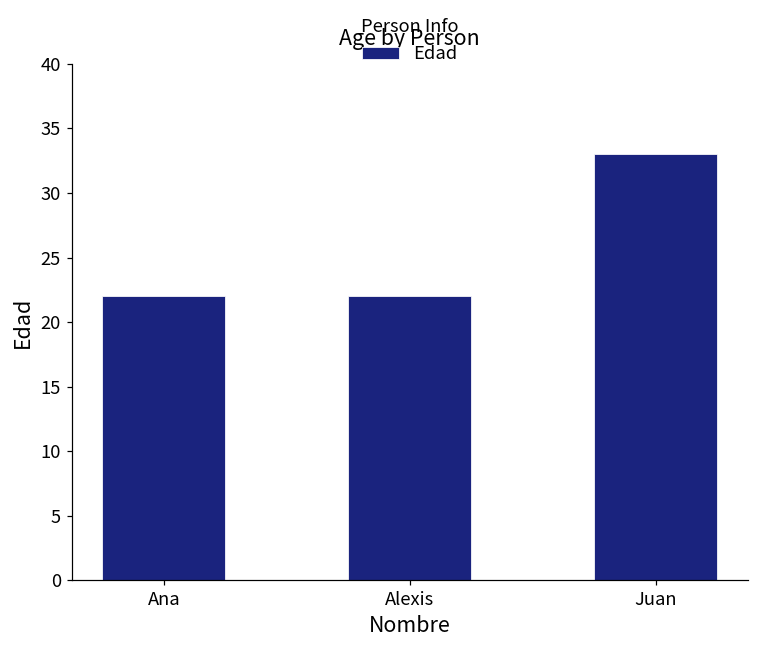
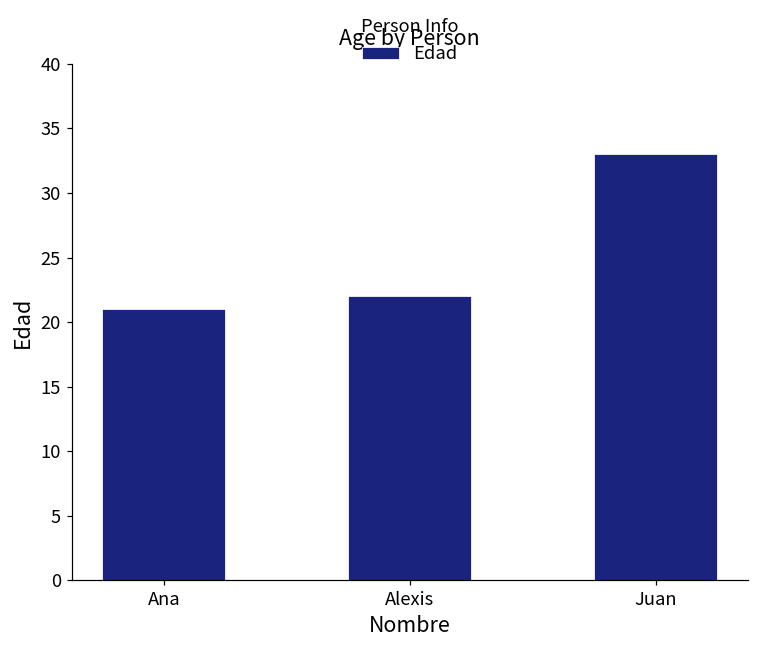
  {
-   "Ana": 22,
+   "Ana": 21,
    "Alexis": 22,
    "Juan": 33
  }
